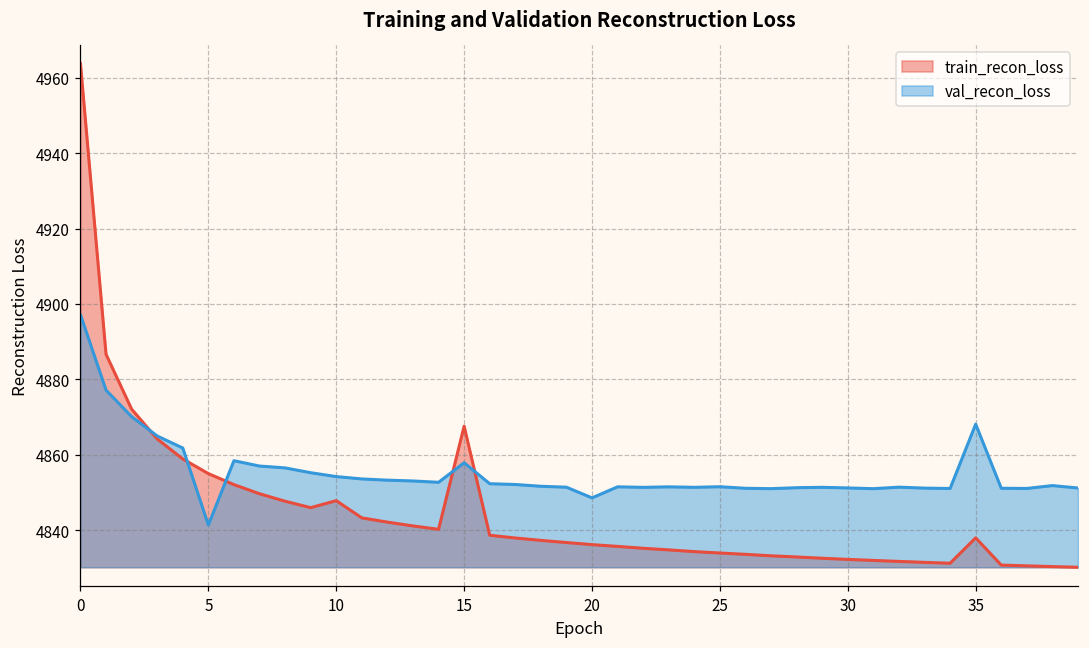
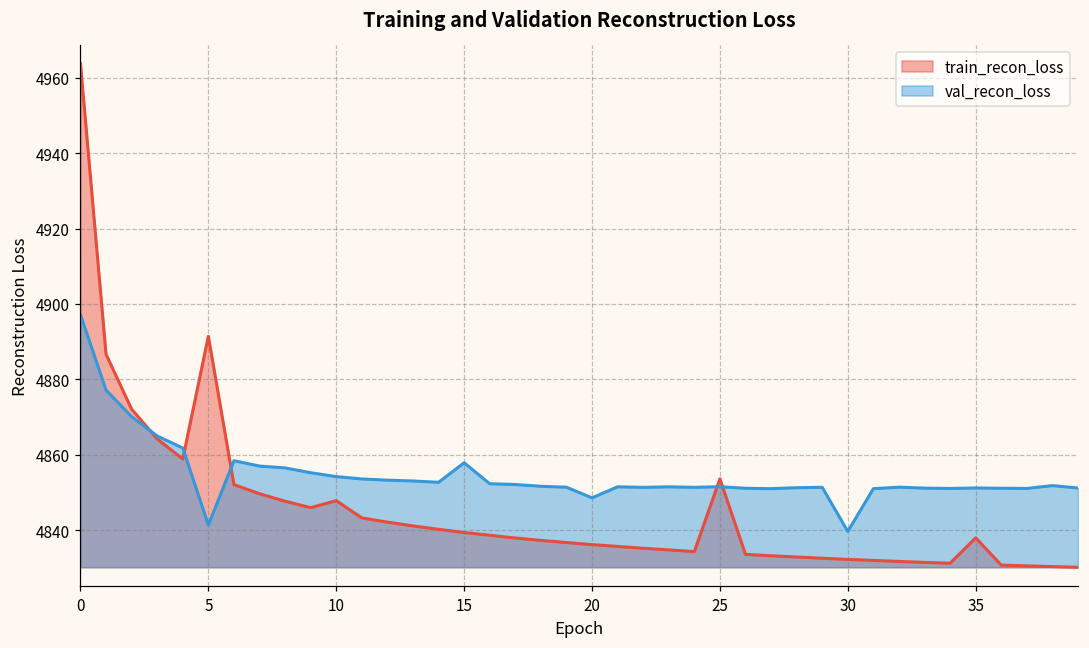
  {
    "train_recon_loss": {
      "0": 4964,
-     "5": 4855,
+     "5": 4891,
      "10": 4848,
-     "15": 4868,
+     "15": 4839,
      "20": 4836,
-     "25": 4834,
+     "25": 4854,
      "30": 4832,
      "35": 4838
    },
    "val_recon_loss": {
      "0": 4897,
      "5": 4841,
      "10": 4854,
      "15": 4858,
      "20": 4849,
      "25": 4851,
-     "30": 4851,
-     "35": 4868
+     "30": 4840,
+     "35": 4851
    }
  }
